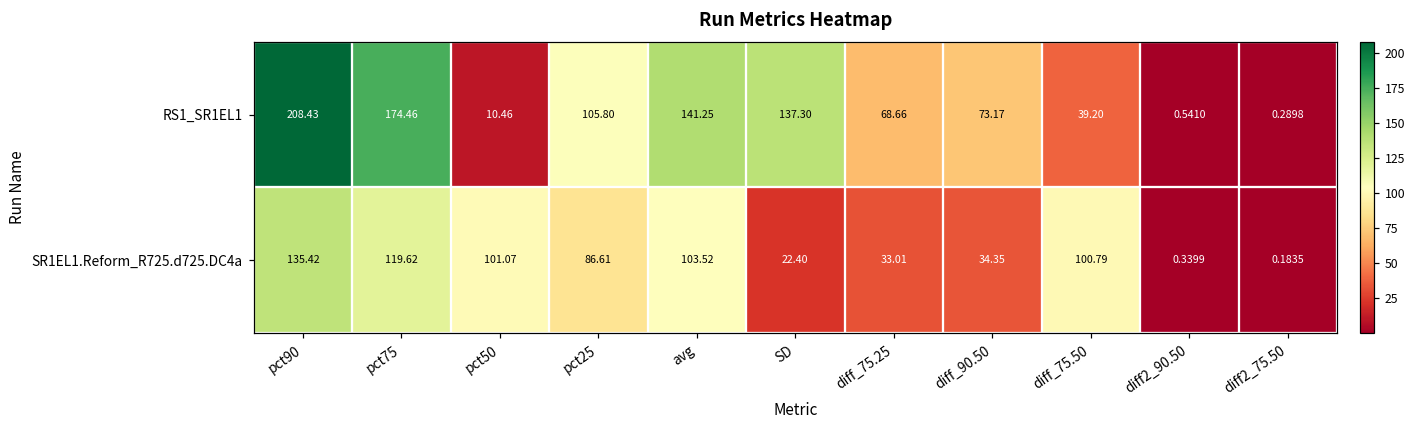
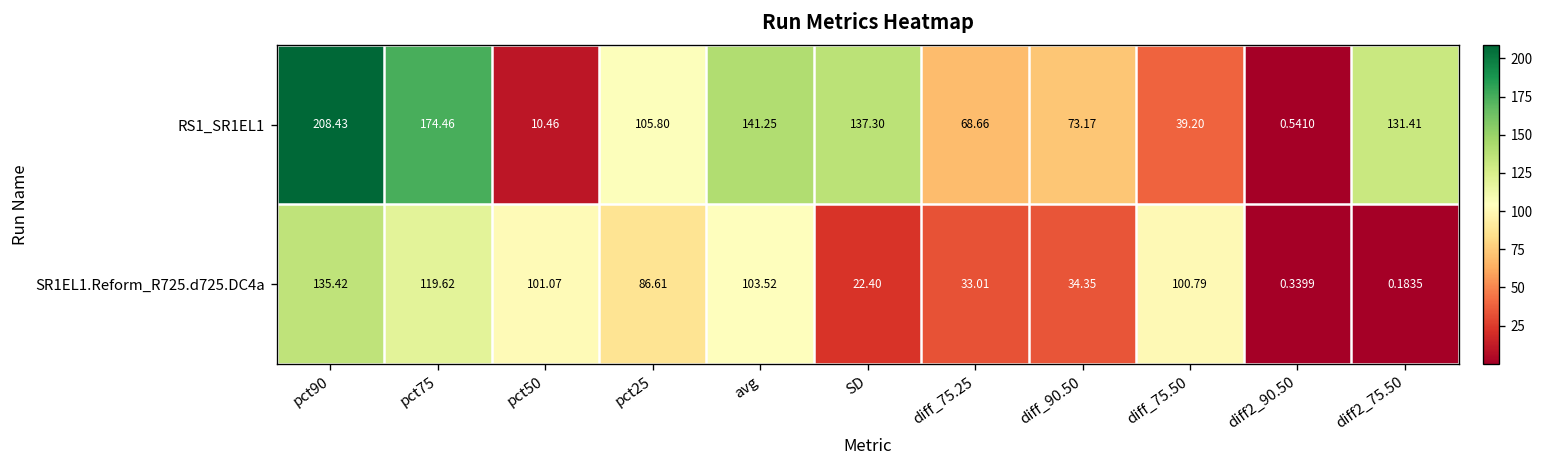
  {
    "RS1_SR1EL1": {
      "pct90": 208.43,
      "pct75": 174.46,
      "pct50": 10.46,
      "pct25": 105.80,
      "avg": 141.25,
      "SD": 137.30,
      "diff_75.25": 68.66,
      "diff_90.50": 73.17,
      "diff_75.50": 39.20,
      "diff2_90.50": 0.5410,
-     "diff2_75.50": 0.2898
+     "diff2_75.50": 131.41
    },
    "SR1EL1.Reform_R725.d725.DC4a": {
      "pct90": 135.42,
      "pct75": 119.62,
      "pct50": 101.07,
      "pct25": 86.61,
      "avg": 103.52,
      "SD": 22.40,
      "diff_75.25": 33.01,
      "diff_90.50": 34.35,
      "diff_75.50": 100.79,
      "diff2_90.50": 0.3399,
      "diff2_75.50": 0.1835
    }
  }
